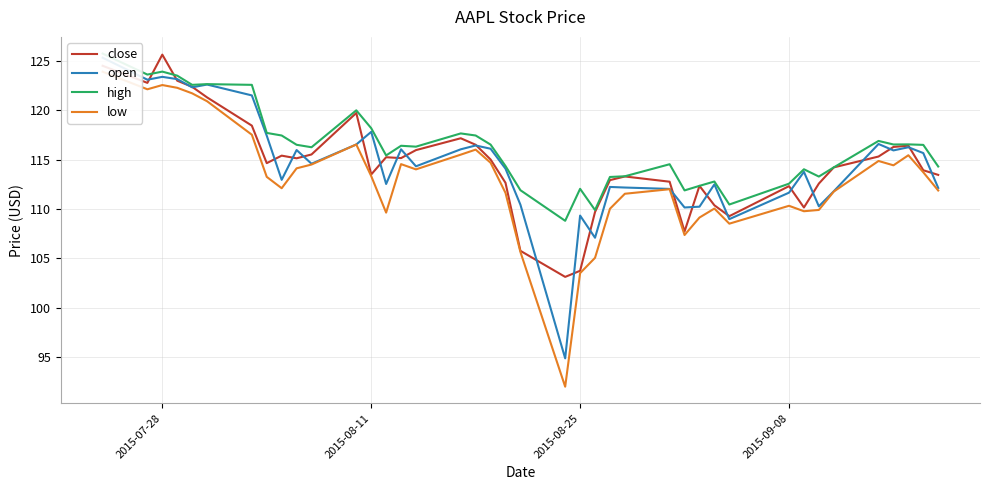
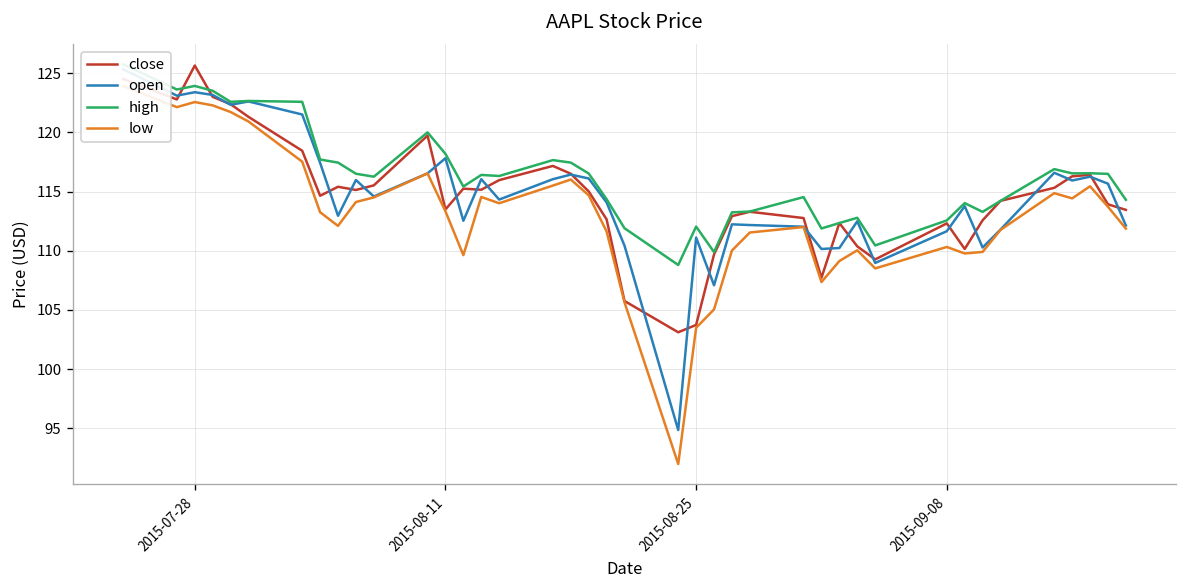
  {
    "close": {
      "2015-07-28": 126
    },
    "open": {
      "2015-07-28": 123,
      "2015-08-11": 118,
-     "2015-08-25": 109,
+     "2015-08-25": 111,
      "2015-09-08": 112
    },
    "high": {
      "2015-07-28": 124,
      "2015-08-11": 118,
      "2015-08-25": 112
    },
    "low": {
      "2015-07-28": 123,
      "2015-09-08": 110
    }
  }
